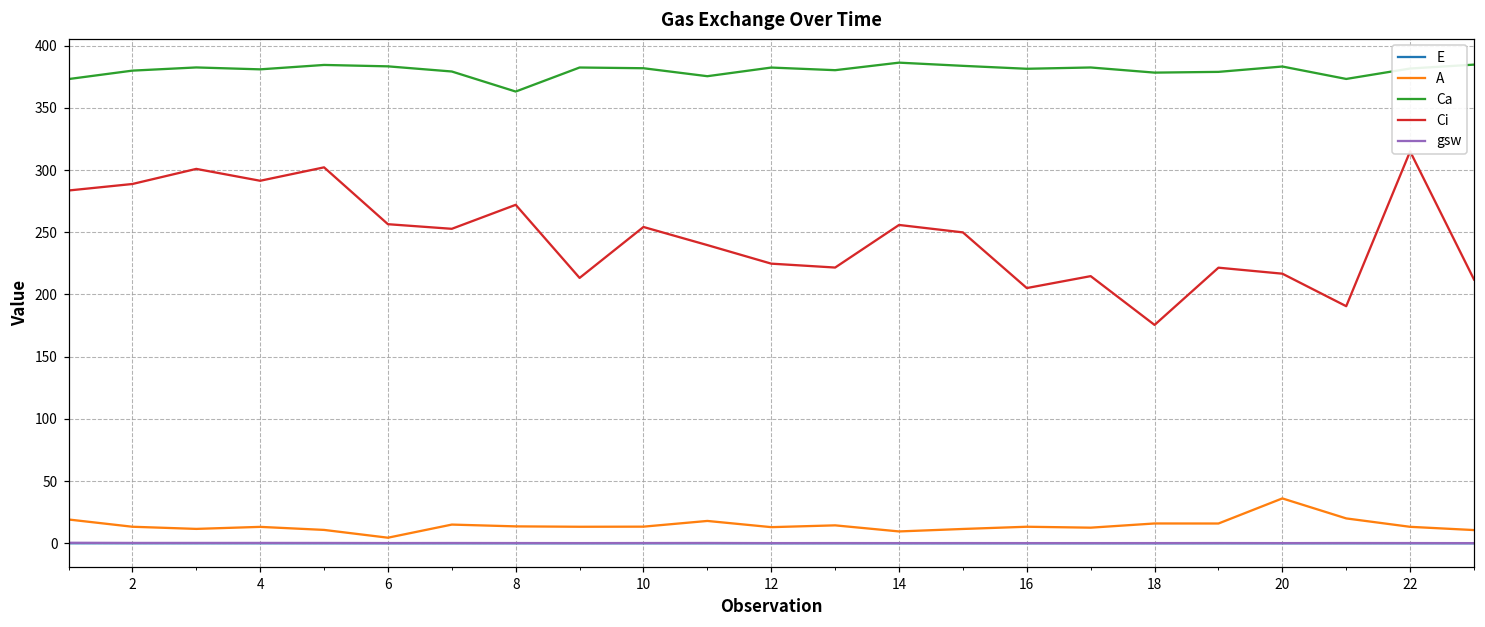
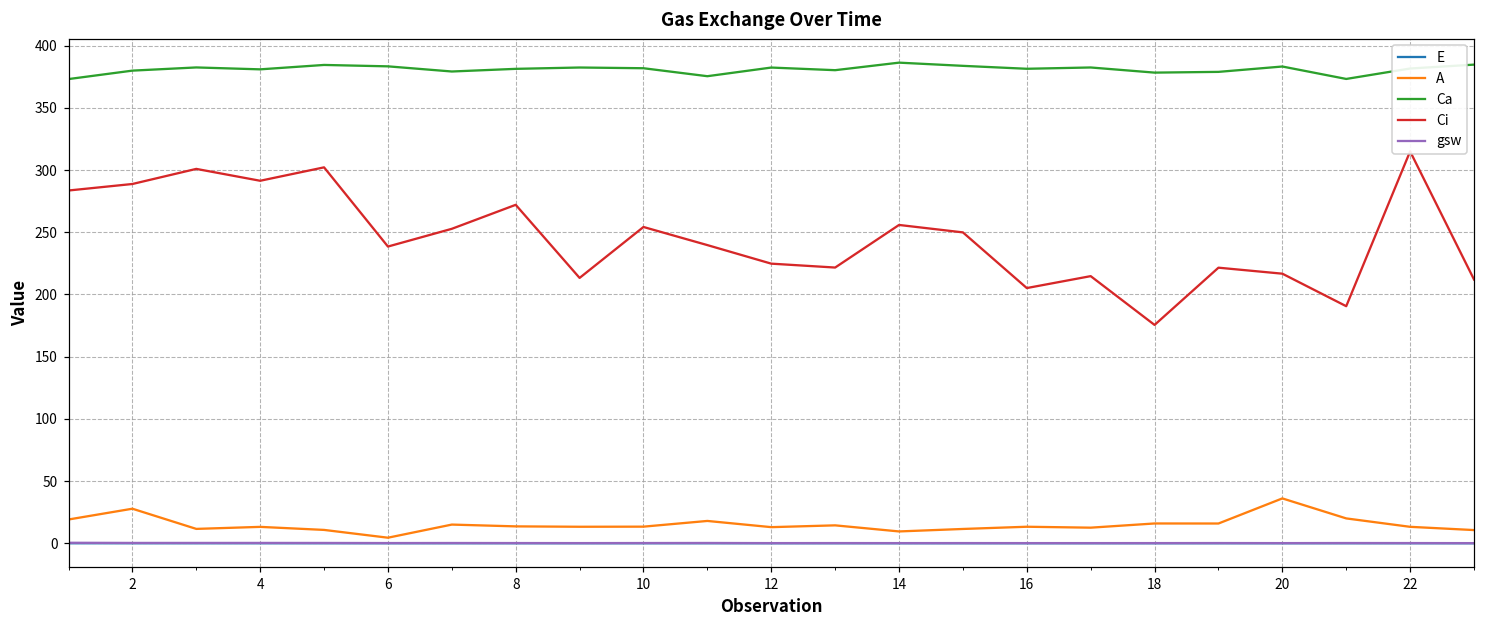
  {
    "A": {
-     "2": 13,
+     "2": 28,
      "4": 13,
      "6": 4,
      "8": 14,
      "10": 13,
      "12": 13,
      "14": 10,
      "16": 13,
      "18": 16,
      "20": 36,
      "22": 13
    },
    "Ca": {
      "2": 380,
      "4": 381,
      "6": 383,
-     "8": 363,
+     "8": 381,
      "10": 382,
      "12": 382,
      "14": 386,
      "16": 381,
      "18": 378,
      "20": 383
    },
    "Ci": {
      "2": 289,
      "4": 291,
-     "6": 256,
+     "6": 239,
      "8": 272,
      "10": 254,
      "12": 225,
      "14": 256,
      "16": 205,
      "18": 176,
      "20": 217
    }
  }
